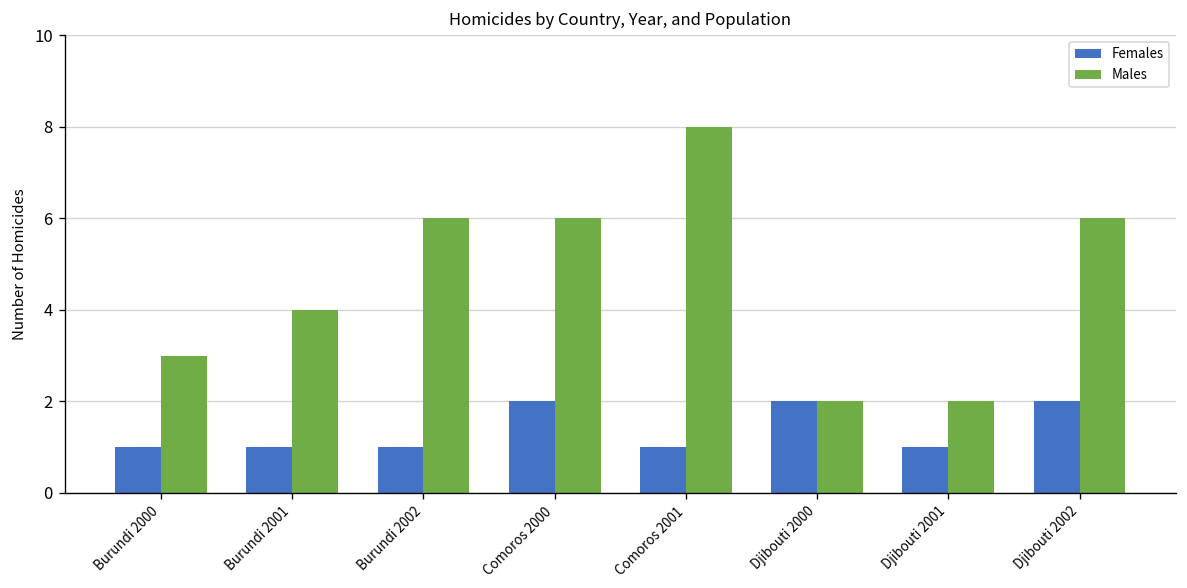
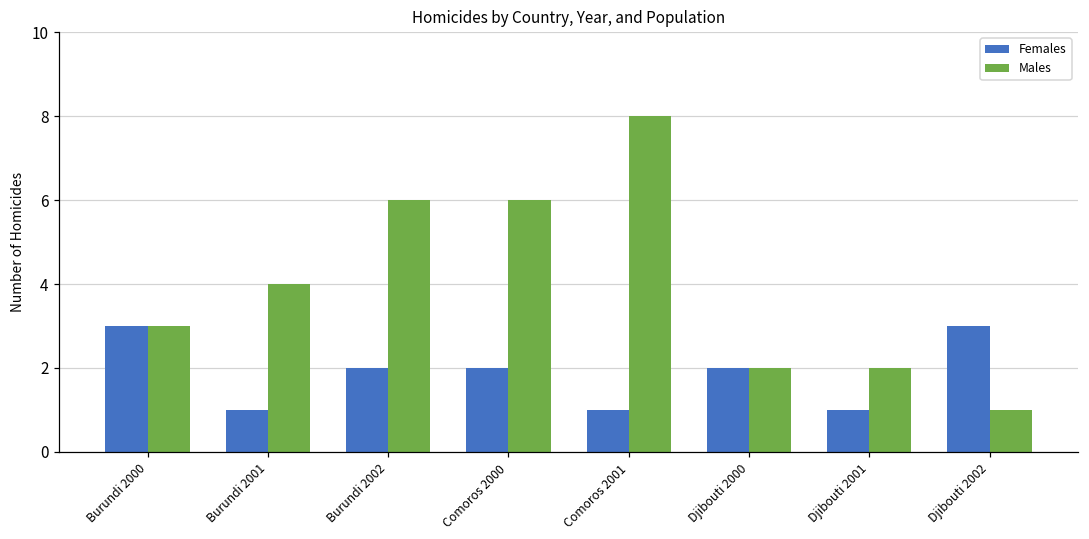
  {
    "Females": {
-     "Burundi 2000": 1,
+     "Burundi 2000": 3,
      "Burundi 2001": 1,
-     "Burundi 2002": 1,
+     "Burundi 2002": 2,
      "Comoros 2000": 2,
      "Comoros 2001": 1,
      "Djibouti 2000": 2,
      "Djibouti 2001": 1,
-     "Djibouti 2002": 2
+     "Djibouti 2002": 3
    },
    "Males": {
      "Burundi 2000": 3,
      "Burundi 2001": 4,
      "Burundi 2002": 6,
      "Comoros 2000": 6,
      "Comoros 2001": 8,
      "Djibouti 2000": 2,
      "Djibouti 2001": 2,
-     "Djibouti 2002": 6
+     "Djibouti 2002": 1
    }
  }
